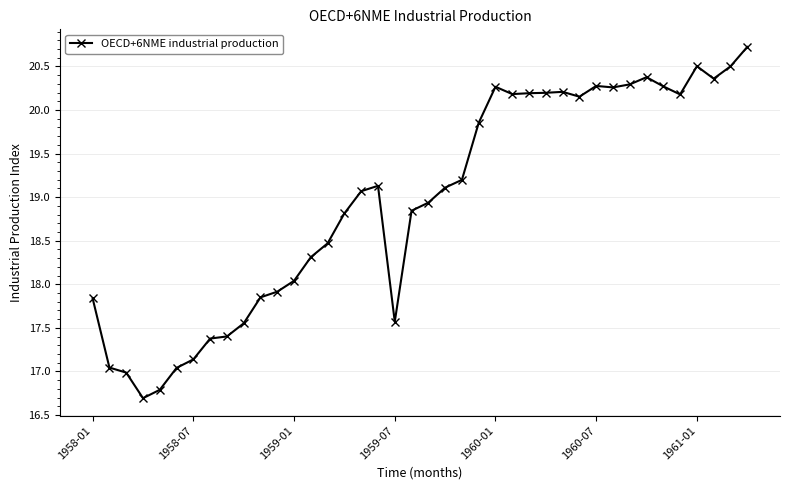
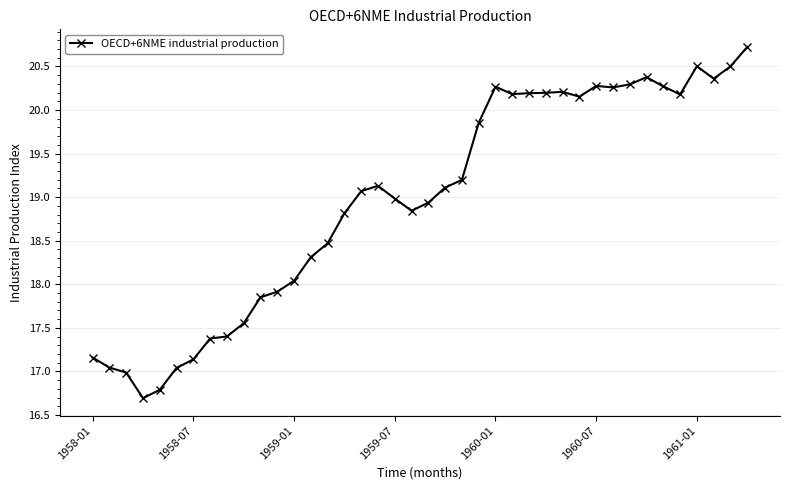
  {
-   "1958-01": 17.8,
+   "1958-01": 17.2,
    "1958-07": 17.1,
    "1959-01": 18.0,
-   "1959-07": 17.6,
+   "1959-07": 19.0,
    "1960-01": 20.3,
    "1960-07": 20.3,
    "1961-01": 20.5
  }
